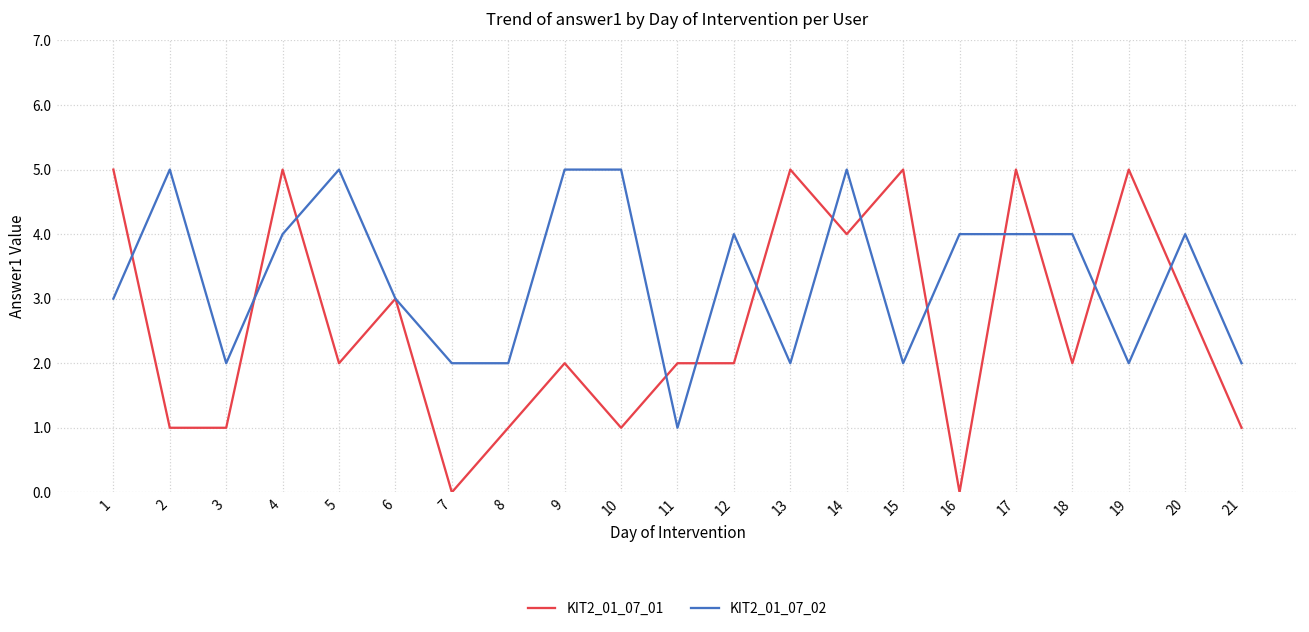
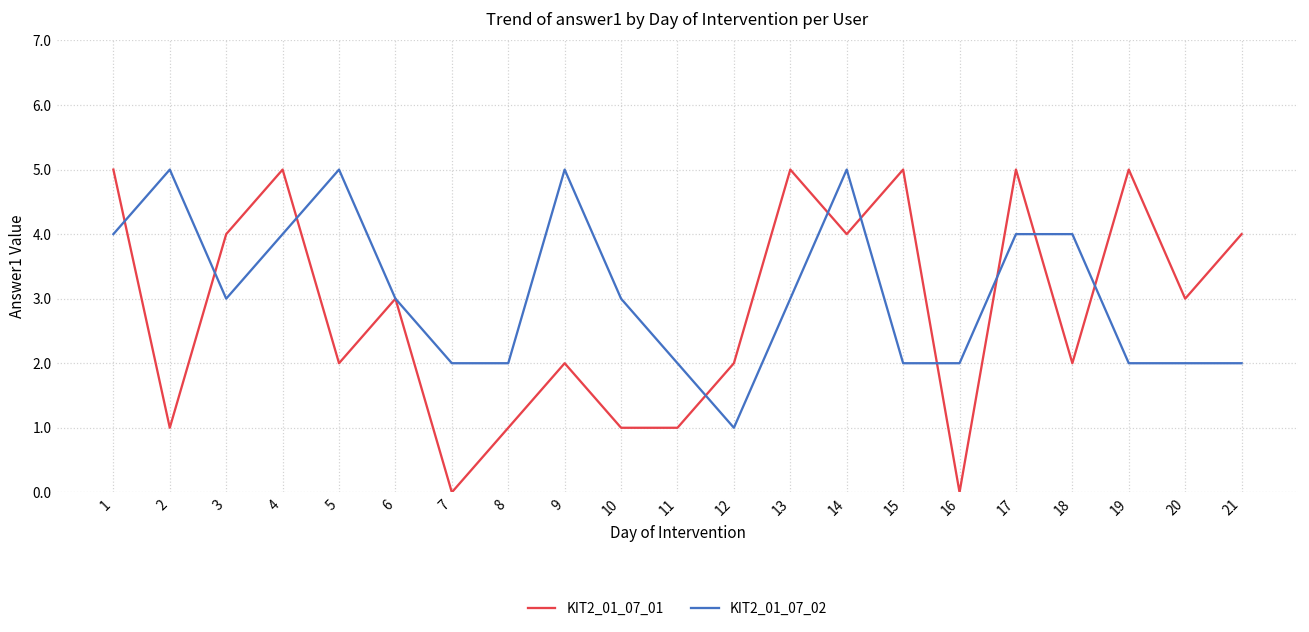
  {
    "KIT2_01_07_01": {
      "1": 5,
      "2": 1,
-     "3": 1,
+     "3": 4,
      "4": 5,
      "5": 2,
      "7": 0,
      "8": 1,
      "9": 2,
      "10": 1,
-     "11": 2,
+     "11": 1,
      "12": 2,
      "13": 5,
      "14": 4,
      "15": 5,
      "16": 0,
      "17": 5,
      "18": 2,
      "19": 5,
      "20": 3,
-     "21": 1
+     "21": 4
    },
    "KIT2_01_07_02": {
-     "1": 3,
+     "1": 4,
      "2": 5,
-     "3": 2,
+     "3": 3,
      "4": 4,
      "5": 5,
      "7": 2,
      "8": 2,
      "9": 5,
-     "10": 5,
-     "11": 1,
-     "12": 4,
-     "13": 2,
+     "10": 3,
+     "11": 2,
+     "12": 1,
+     "13": 3,
      "14": 5,
      "15": 2,
-     "16": 4,
+     "16": 2,
      "17": 4,
      "18": 4,
      "19": 2,
-     "20": 4,
+     "20": 2,
      "21": 2
    }
  }
